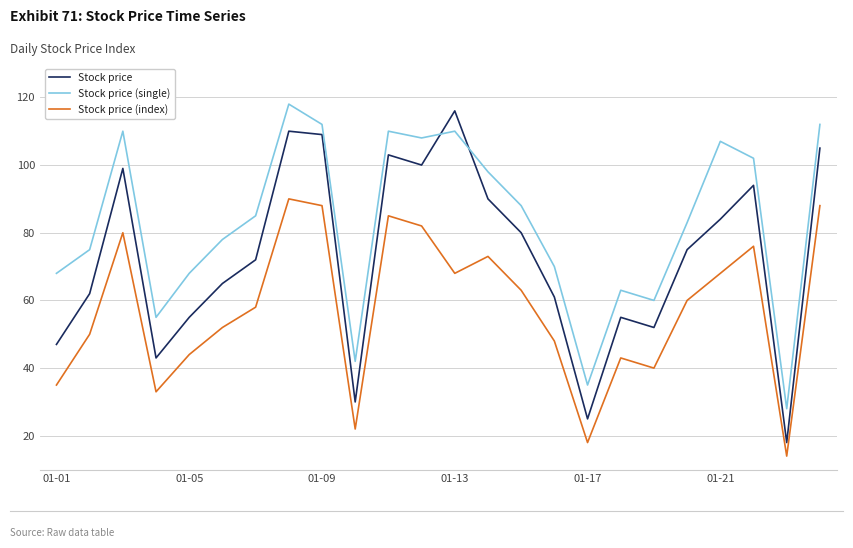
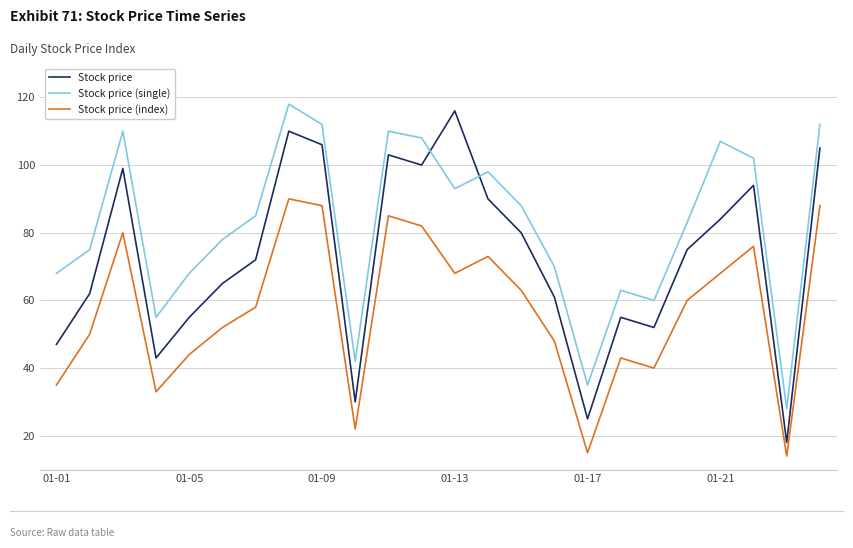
  {
    "Stock price": {
      "01-01": 47,
      "01-05": 55,
-     "01-09": 109,
+     "01-09": 106,
      "01-13": 116,
      "01-17": 25,
      "01-21": 84
    },
    "Stock price (single)": {
      "01-01": 68,
      "01-05": 68,
      "01-09": 112,
-     "01-13": 110,
+     "01-13": 93,
      "01-17": 35,
      "01-21": 107
    },
    "Stock price (index)": {
      "01-01": 35,
      "01-05": 44,
      "01-09": 88,
      "01-13": 68,
-     "01-17": 18,
+     "01-17": 15,
      "01-21": 68
    }
  }
